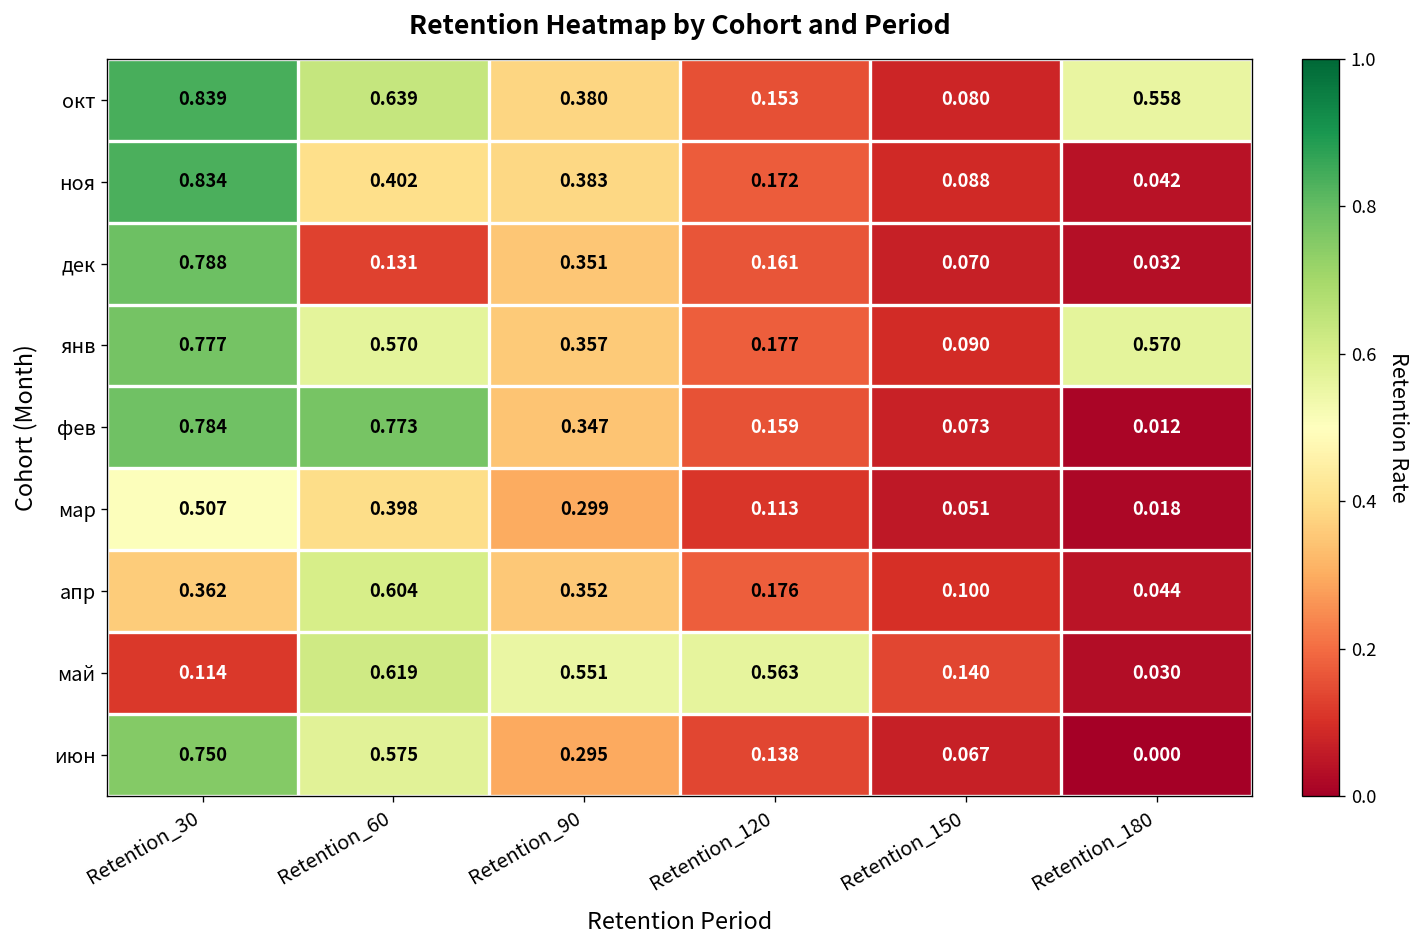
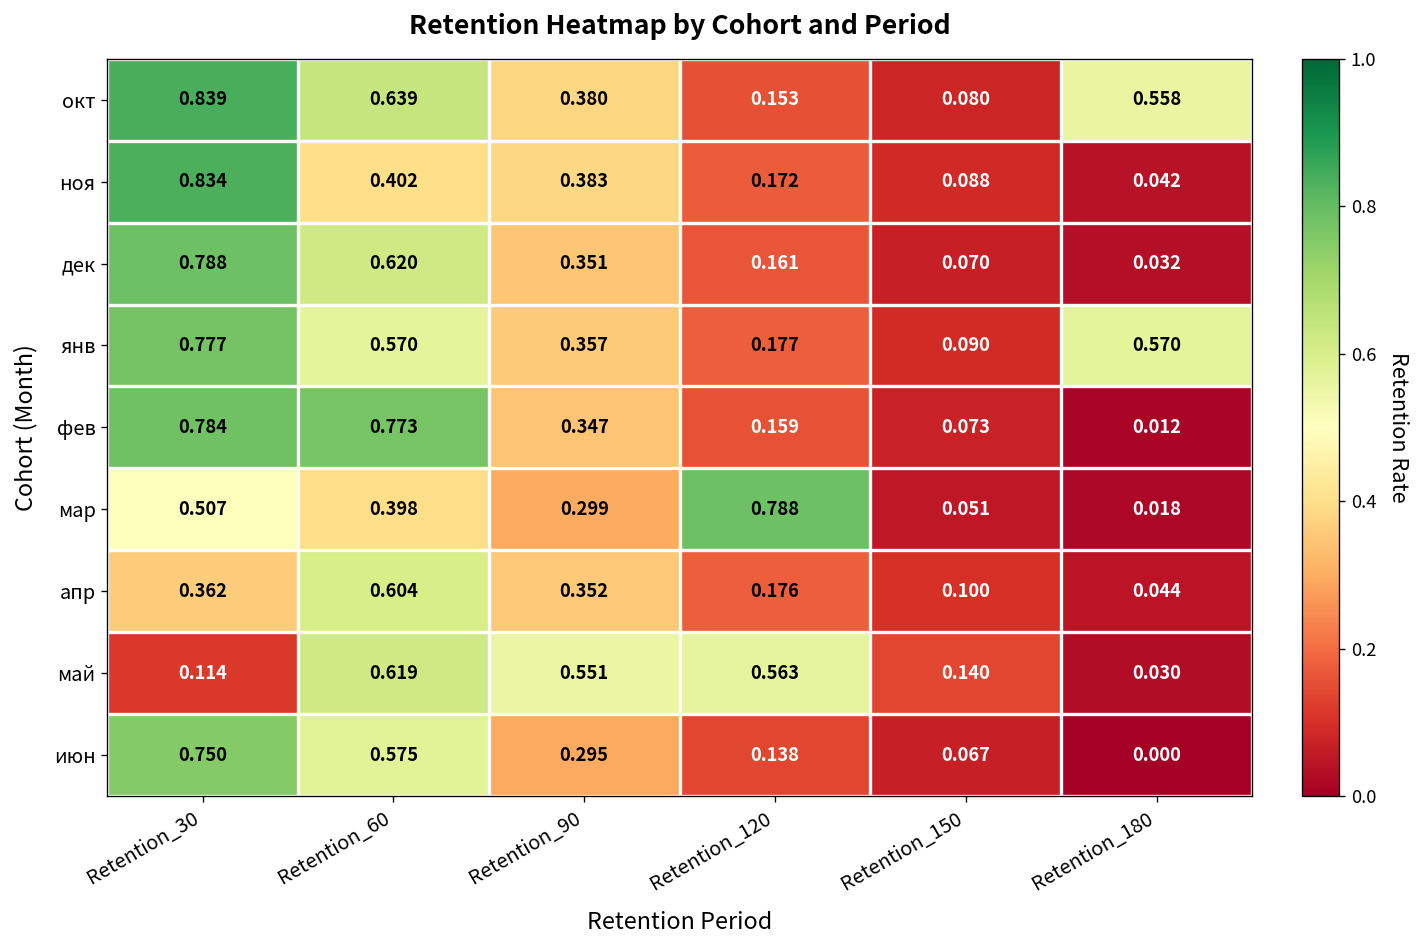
  {
    "окт": {
      "Retention_30": 0.839,
      "Retention_60": 0.639,
      "Retention_90": 0.380,
      "Retention_120": 0.153,
      "Retention_150": 0.080,
      "Retention_180": 0.558
    },
    "ноя": {
      "Retention_30": 0.834,
      "Retention_60": 0.402,
      "Retention_90": 0.383,
      "Retention_120": 0.172,
      "Retention_150": 0.088,
      "Retention_180": 0.042
    },
    "дек": {
      "Retention_30": 0.788,
-     "Retention_60": 0.131,
+     "Retention_60": 0.620,
      "Retention_90": 0.351,
      "Retention_120": 0.161,
      "Retention_150": 0.070,
      "Retention_180": 0.032
    },
    "янв": {
      "Retention_30": 0.777,
      "Retention_60": 0.570,
      "Retention_90": 0.357,
      "Retention_120": 0.177,
      "Retention_150": 0.090,
      "Retention_180": 0.570
    },
    "фев": {
      "Retention_30": 0.784,
      "Retention_60": 0.773,
      "Retention_90": 0.347,
      "Retention_120": 0.159,
      "Retention_150": 0.073,
      "Retention_180": 0.012
    },
    "мар": {
      "Retention_30": 0.507,
      "Retention_60": 0.398,
      "Retention_90": 0.299,
-     "Retention_120": 0.113,
+     "Retention_120": 0.788,
      "Retention_150": 0.051,
      "Retention_180": 0.018
    },
    "апр": {
      "Retention_30": 0.362,
      "Retention_60": 0.604,
      "Retention_90": 0.352,
      "Retention_120": 0.176,
      "Retention_150": 0.100,
      "Retention_180": 0.044
    },
    "май": {
      "Retention_30": 0.114,
      "Retention_60": 0.619,
      "Retention_90": 0.551,
      "Retention_120": 0.563,
      "Retention_150": 0.140,
      "Retention_180": 0.030
    },
    "июн": {
      "Retention_30": 0.750,
      "Retention_60": 0.575,
      "Retention_90": 0.295,
      "Retention_120": 0.138,
      "Retention_150": 0.067,
      "Retention_180": 0.000
    }
  }
